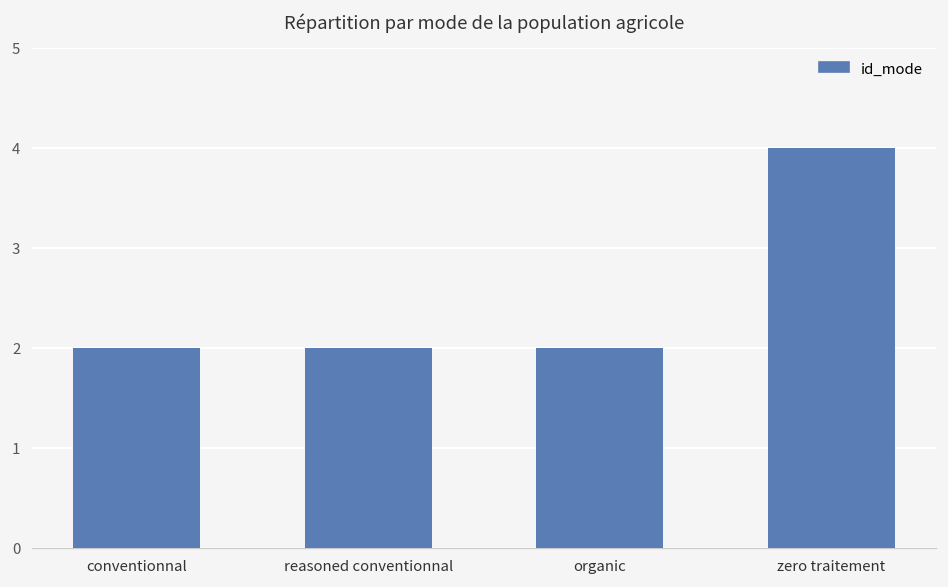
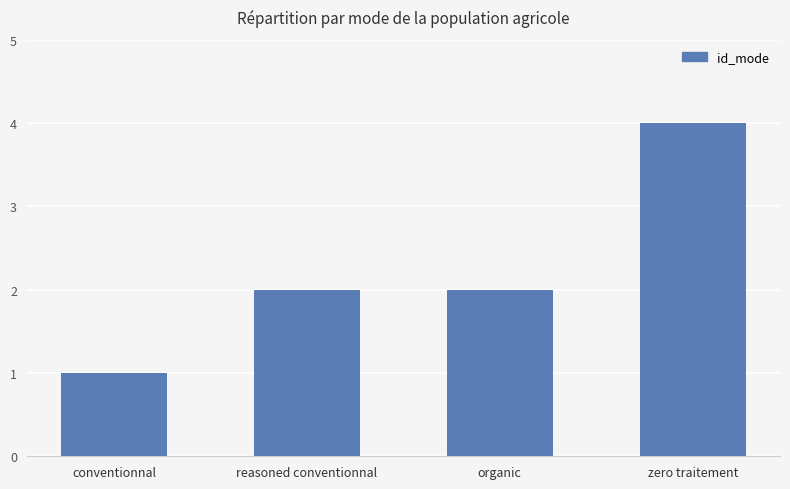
  {
-   "conventionnal": 2,
+   "conventionnal": 1,
    "reasoned conventionnal": 2,
    "organic": 2,
    "zero traitement": 4
  }
